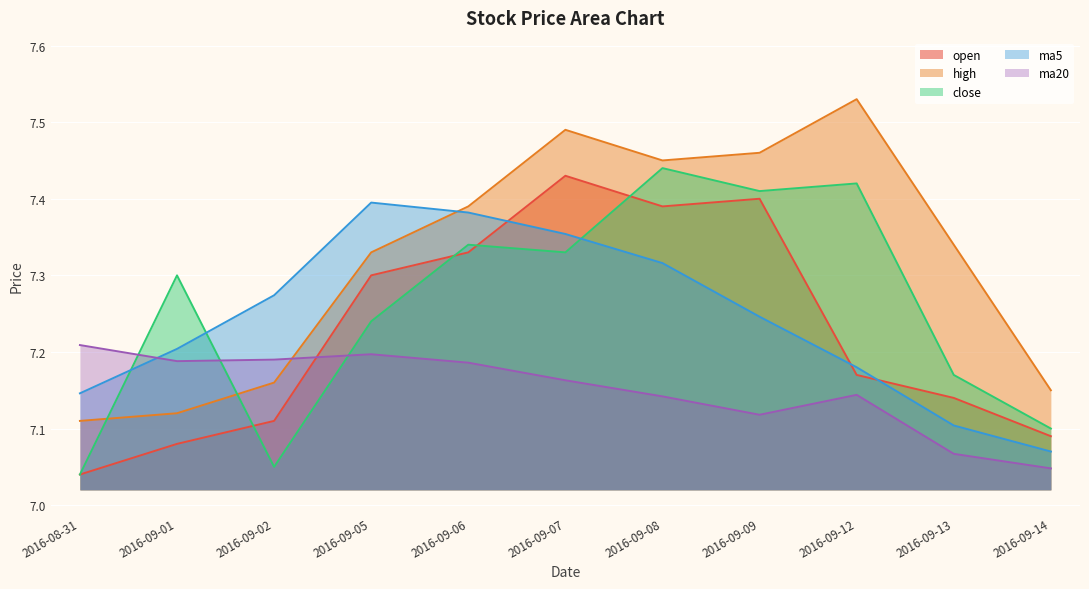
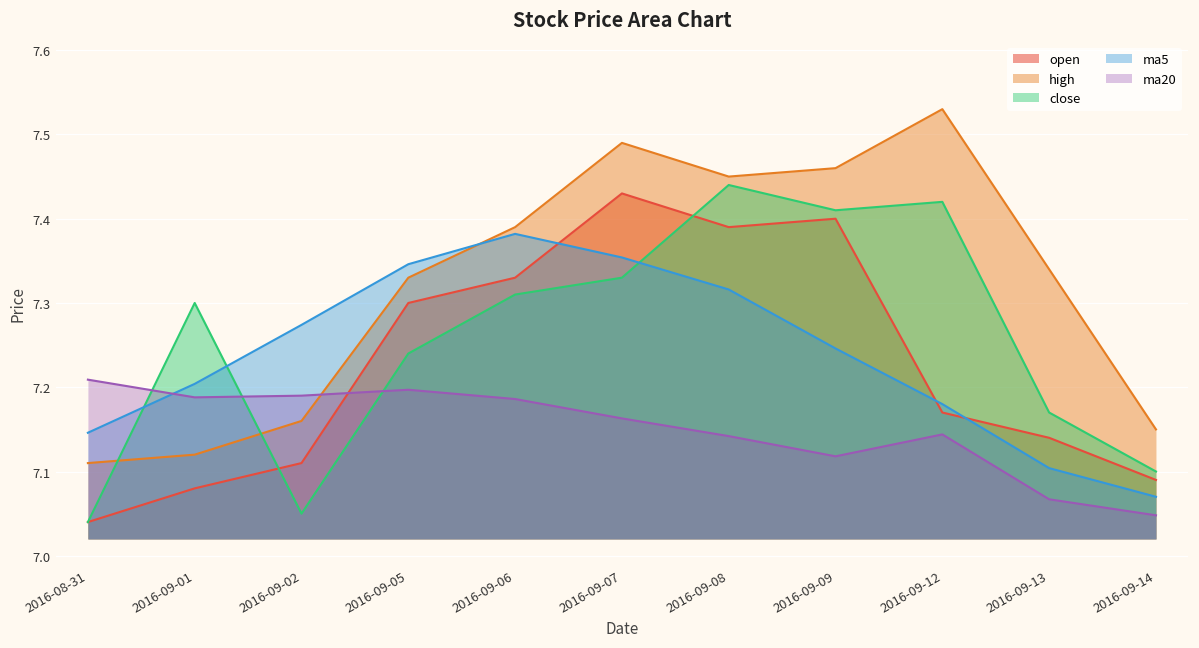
  {
    "close": {
      "2016-09-01": 7.30,
      "2016-09-02": 7.05,
      "2016-09-05": 7.24,
-     "2016-09-06": 7.34,
+     "2016-09-06": 7.31,
      "2016-09-07": 7.33,
      "2016-09-08": 7.44,
      "2016-09-09": 7.41,
      "2016-09-12": 7.42,
      "2016-09-13": 7.17,
      "2016-09-14": 7.10
    },
    "ma5": {
      "2016-08-31": 7.15,
      "2016-09-01": 7.20,
      "2016-09-02": 7.27,
-     "2016-09-05": 7.40,
+     "2016-09-05": 7.35,
      "2016-09-06": 7.38,
      "2016-09-07": 7.35,
      "2016-09-08": 7.32,
      "2016-09-09": 7.25,
      "2016-09-12": 7.18,
      "2016-09-13": 7.10,
      "2016-09-14": 7.07
    },
    "ma20": {
      "2016-08-31": 7.21,
      "2016-09-01": 7.19,
      "2016-09-02": 7.19,
      "2016-09-05": 7.20,
      "2016-09-06": 7.19,
      "2016-09-07": 7.16,
      "2016-09-08": 7.14,
      "2016-09-09": 7.12,
      "2016-09-12": 7.14,
      "2016-09-13": 7.07,
      "2016-09-14": 7.05
    }
  }
